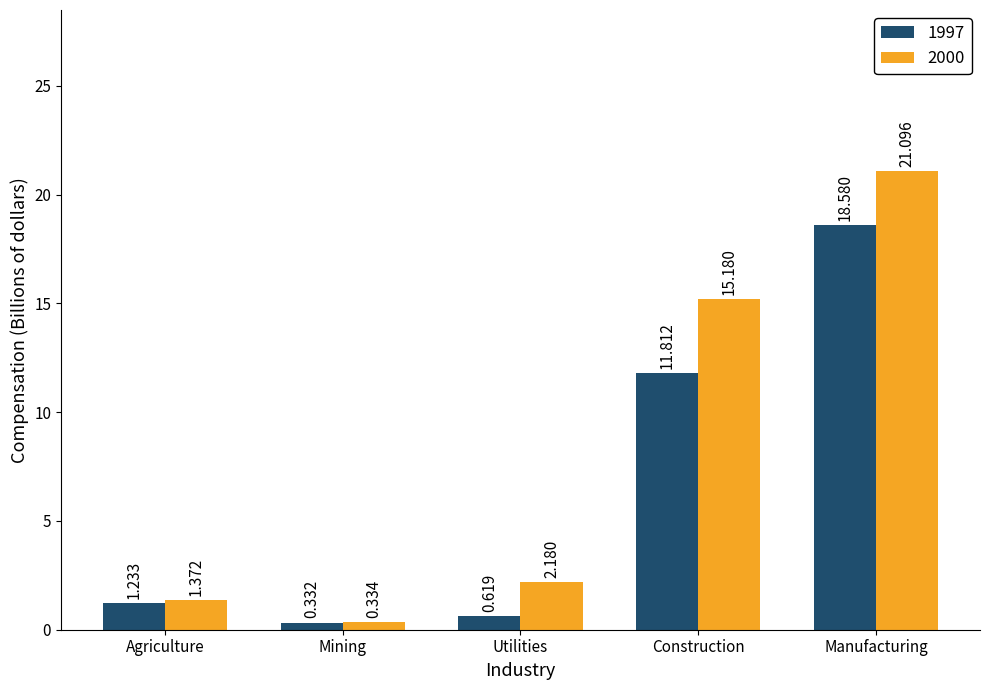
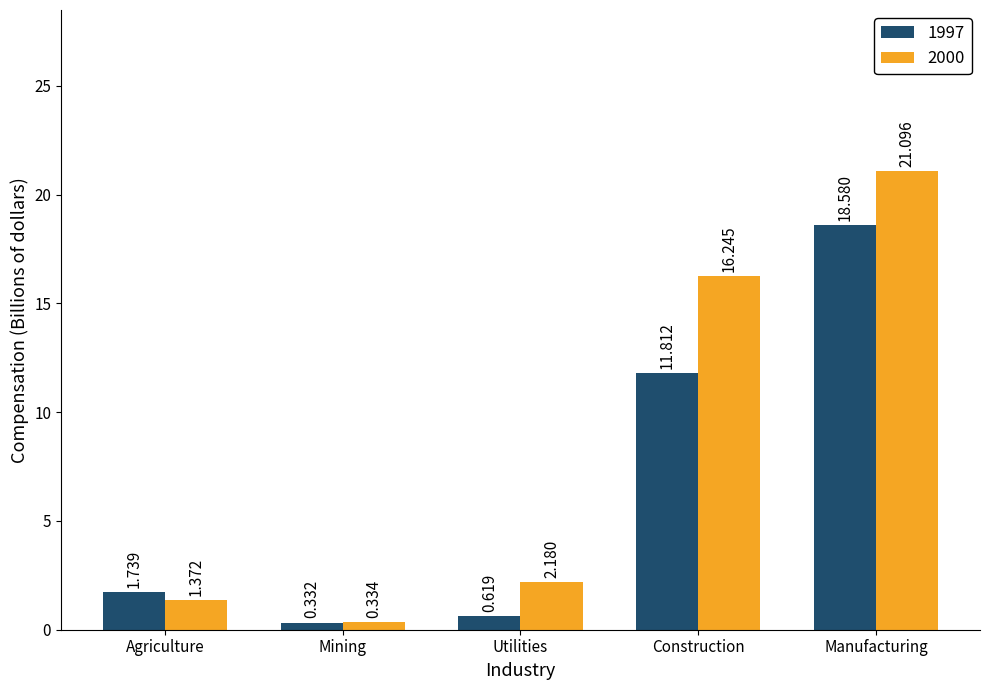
  {
    "1997": {
-     "Agriculture": 1.233,
+     "Agriculture": 1.739,
      "Mining": 0.332,
      "Utilities": 0.619,
      "Construction": 11.812,
      "Manufacturing": 18.580
    },
    "2000": {
      "Agriculture": 1.372,
      "Mining": 0.334,
      "Utilities": 2.180,
-     "Construction": 15.180,
+     "Construction": 16.245,
      "Manufacturing": 21.096
    }
  }
